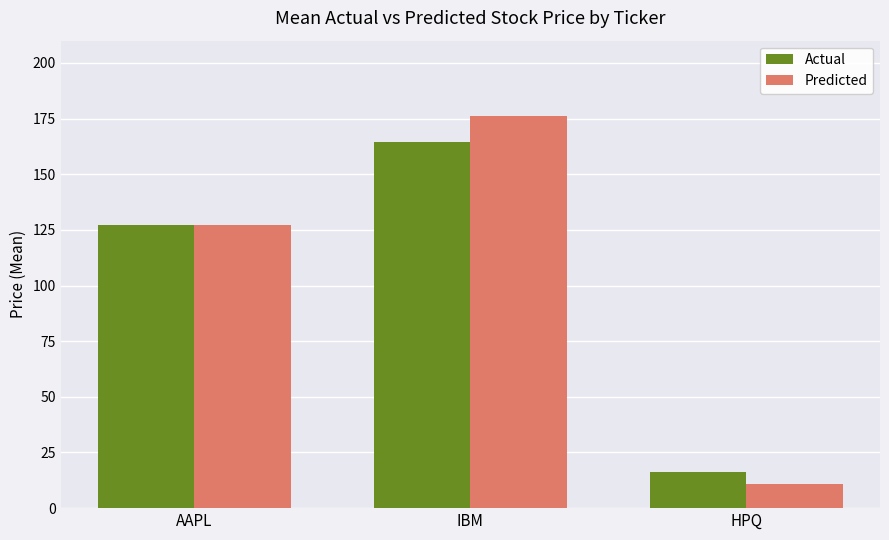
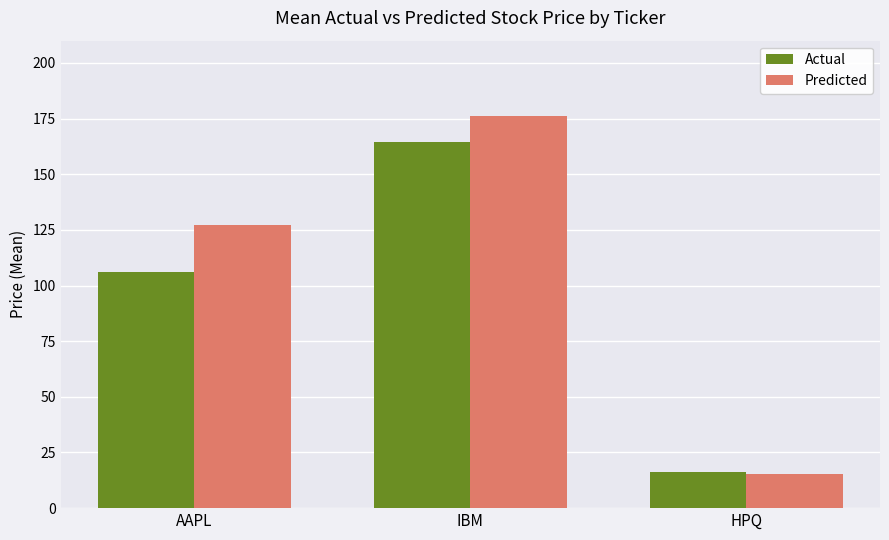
  {
    "Actual": {
-     "AAPL": 127,
+     "AAPL": 106,
      "IBM": 164,
      "HPQ": 16
    },
    "Predicted": {
      "AAPL": 127,
      "IBM": 176,
-     "HPQ": 11
+     "HPQ": 16
    }
  }
